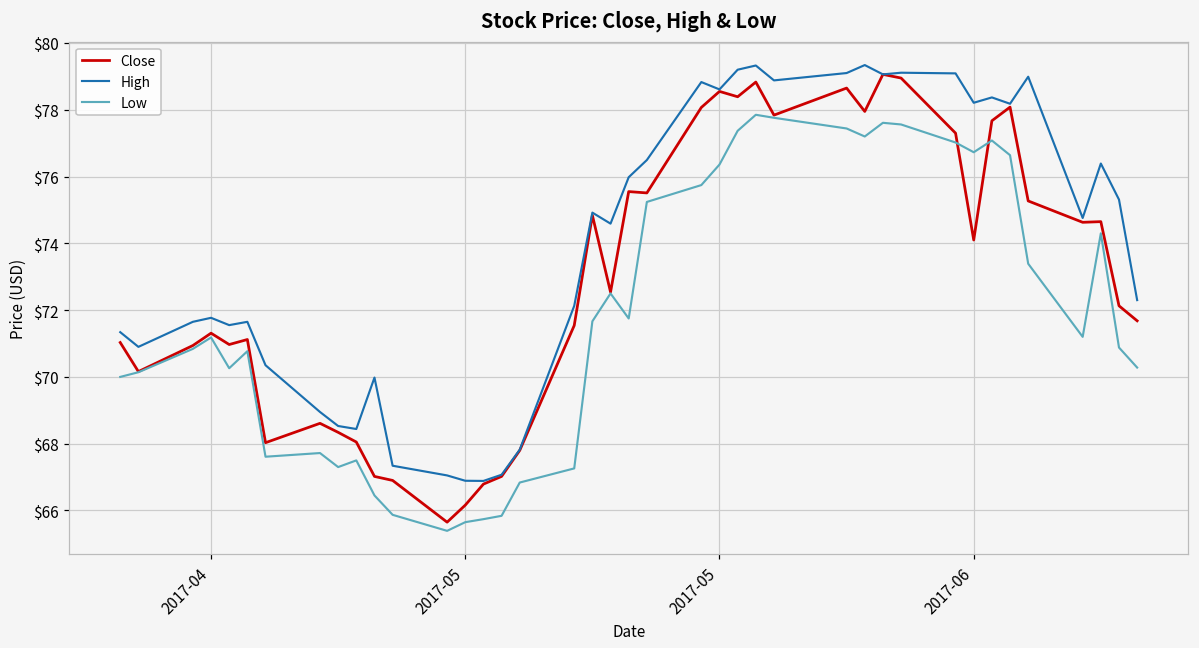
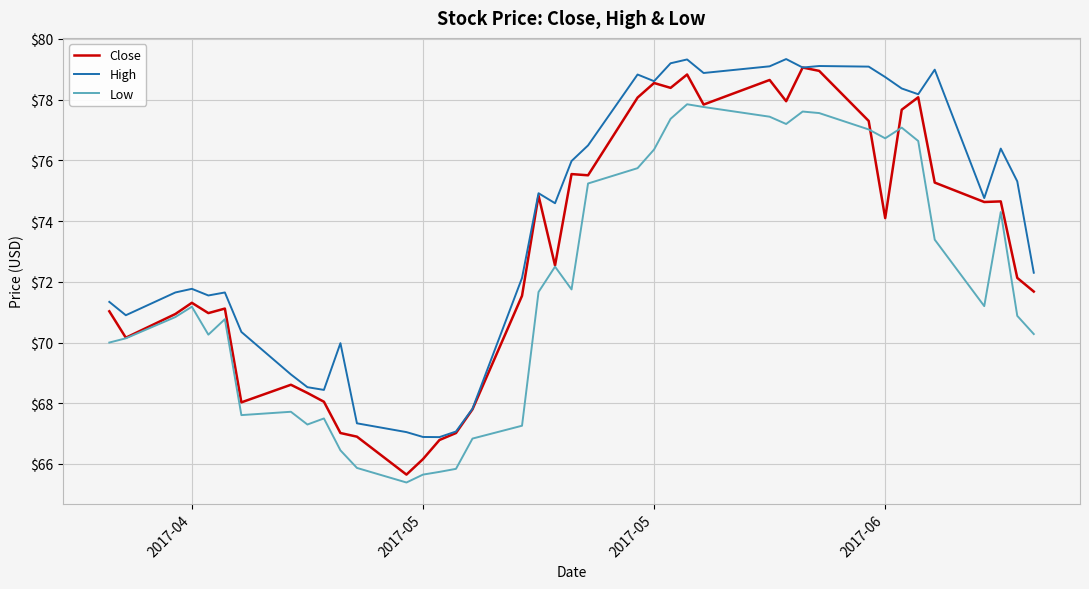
  {
    "Close": {
      "2017-04": "$71.3",
      "2017-06": "$74.1"
    },
    "High": {
      "2017-04": "$71.8",
-     "2017-06": "$78.2"
+     "2017-06": "$78.7"
    },
    "Low": {
      "2017-04": "$71.2",
      "2017-06": "$76.7"
    }
  }
